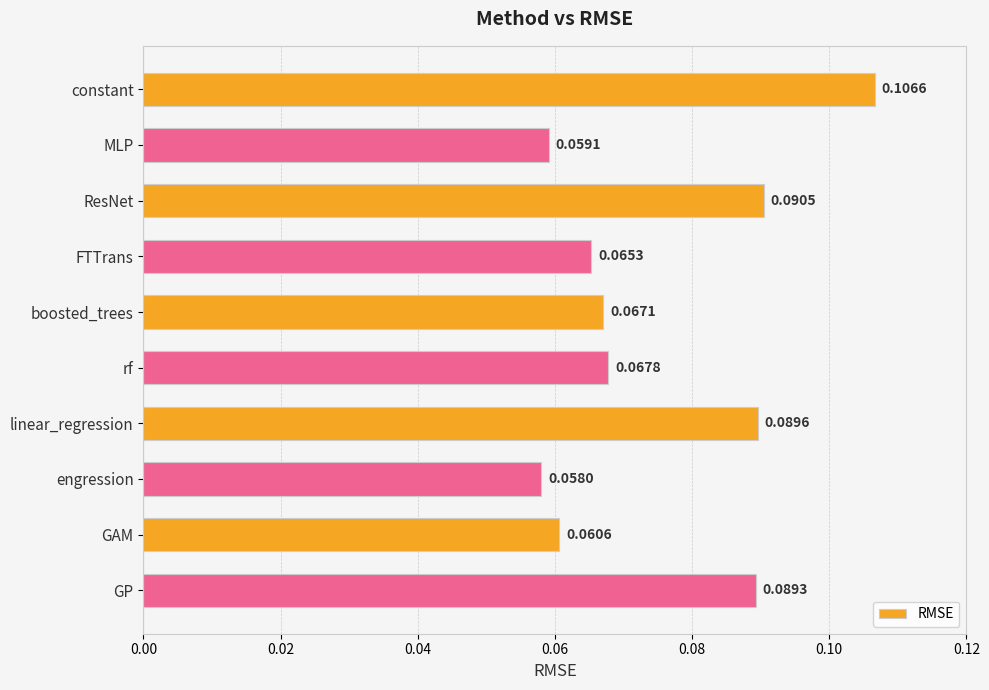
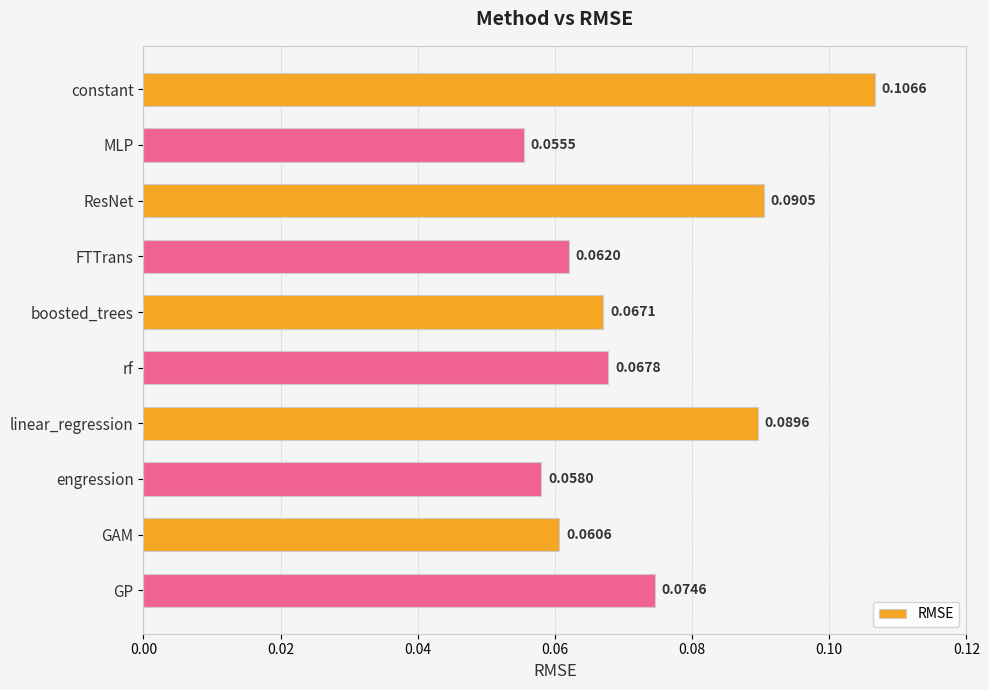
  {
    "constant": 0.1066,
-   "MLP": 0.0591,
+   "MLP": 0.0555,
    "ResNet": 0.0905,
-   "FTTrans": 0.0653,
+   "FTTrans": 0.0620,
    "boosted_trees": 0.0671,
    "rf": 0.0678,
    "linear_regression": 0.0896,
    "engression": 0.0580,
    "GAM": 0.0606,
-   "GP": 0.0893
+   "GP": 0.0746
  }
